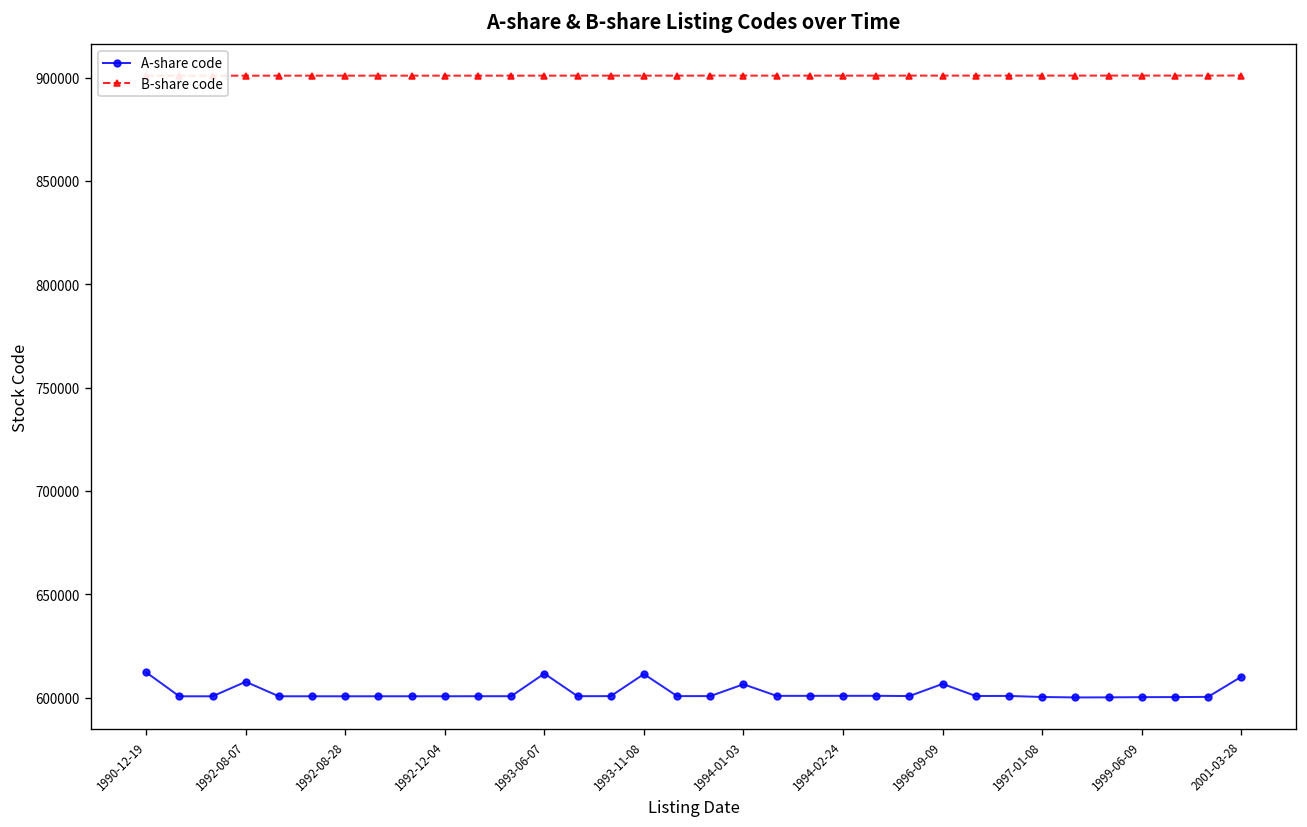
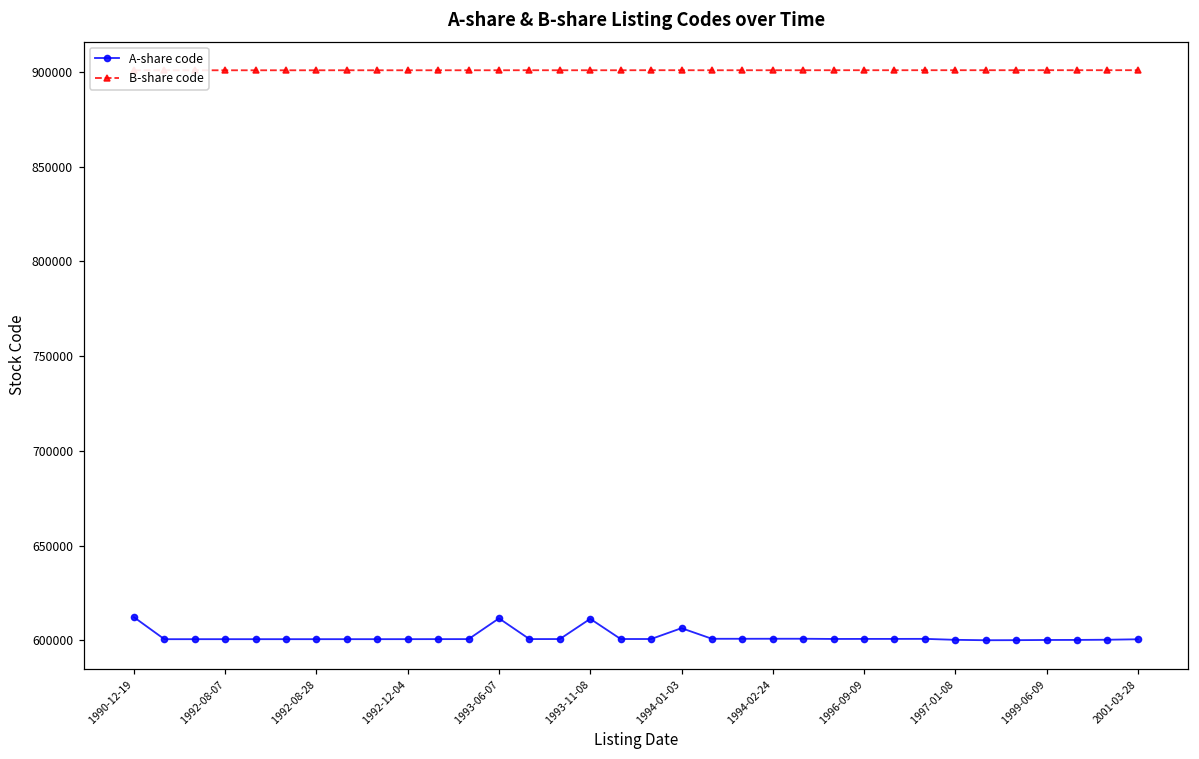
  {
    "A-share code": {
      "1990-12-19": 612000,
-     "1992-08-07": 608000,
+     "1992-08-07": 601000,
      "1992-08-28": 601000,
      "1992-12-04": 601000,
      "1993-06-07": 612000,
      "1993-11-08": 611000,
      "1994-01-03": 606000,
      "1994-02-24": 601000,
-     "1996-09-09": 607000,
+     "1996-09-09": 601000,
      "1997-01-08": 600000,
      "1999-06-09": 600000,
-     "2001-03-28": 610000
+     "2001-03-28": 601000
    },
    "B-share code": {
      "1992-08-07": 901000,
      "1992-08-28": 901000,
      "1992-12-04": 901000,
      "1993-06-07": 901000,
      "1993-11-08": 901000,
      "1994-01-03": 901000,
      "1994-02-24": 901000,
      "1996-09-09": 901000,
      "1997-01-08": 901000,
      "1999-06-09": 901000,
      "2001-03-28": 901000
    }
  }
